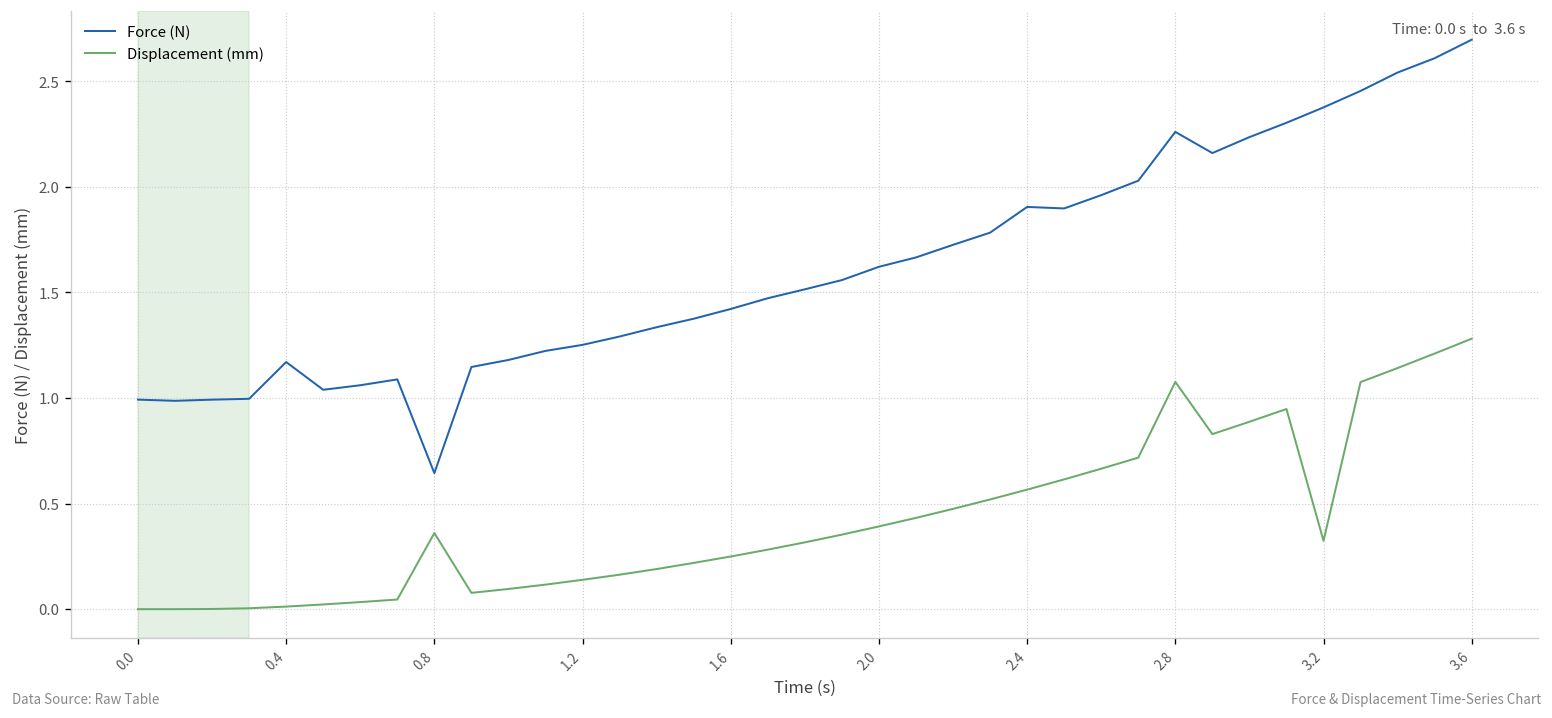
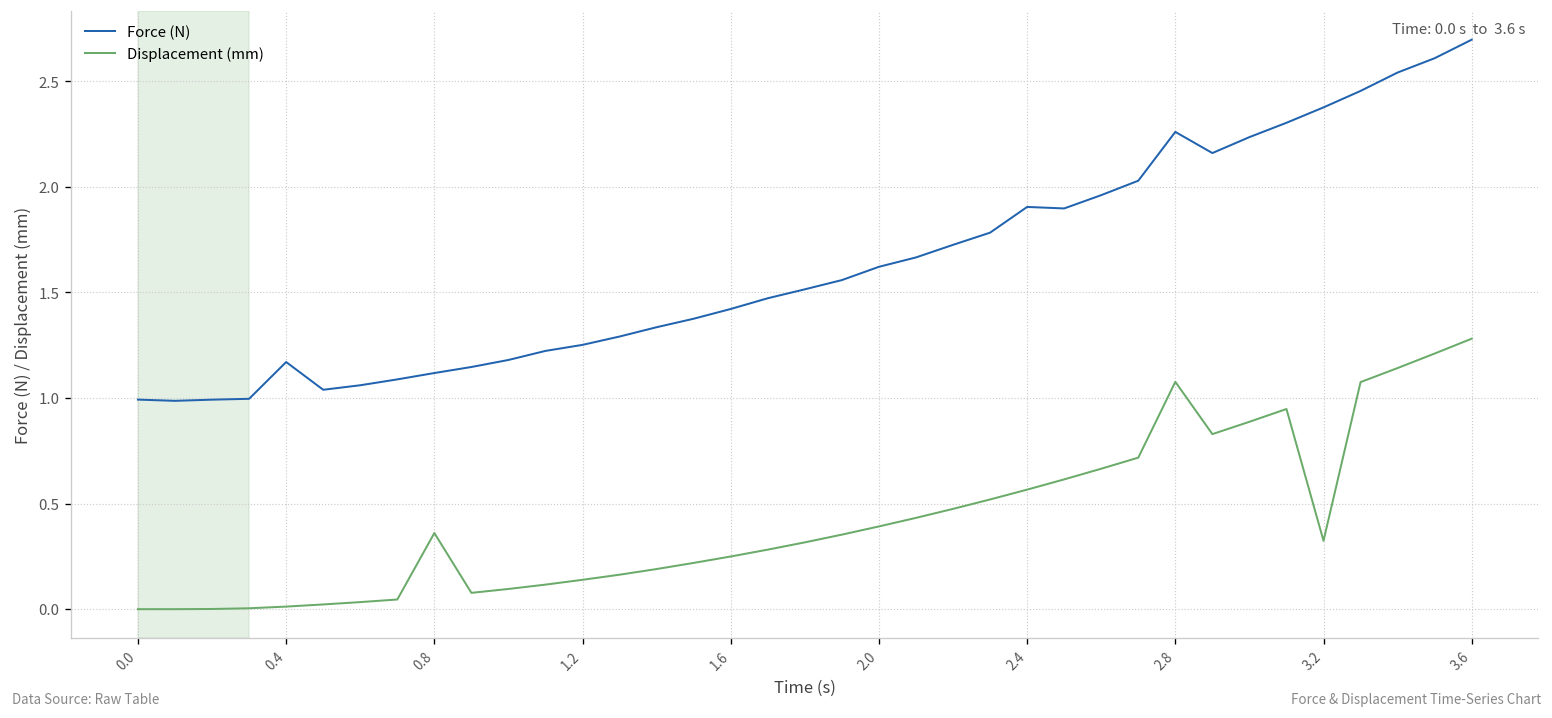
  {
    "Force (N)": {
      "0.0": 0.99,
      "0.4": 1.17,
-     "0.8": 0.64,
+     "0.8": 1.12,
      "1.2": 1.25,
      "1.6": 1.42,
      "2.0": 1.62,
      "2.4": 1.91,
      "2.8": 2.26,
      "3.2": 2.38,
      "3.6": 2.70
    },
    "Displacement (mm)": {
      "0.0": 0.00,
      "0.4": 0.01,
      "0.8": 0.36,
      "1.2": 0.14,
      "1.6": 0.25,
      "2.0": 0.39,
      "2.4": 0.57,
      "2.8": 1.08,
      "3.2": 0.32,
      "3.6": 1.28
    }
  }
